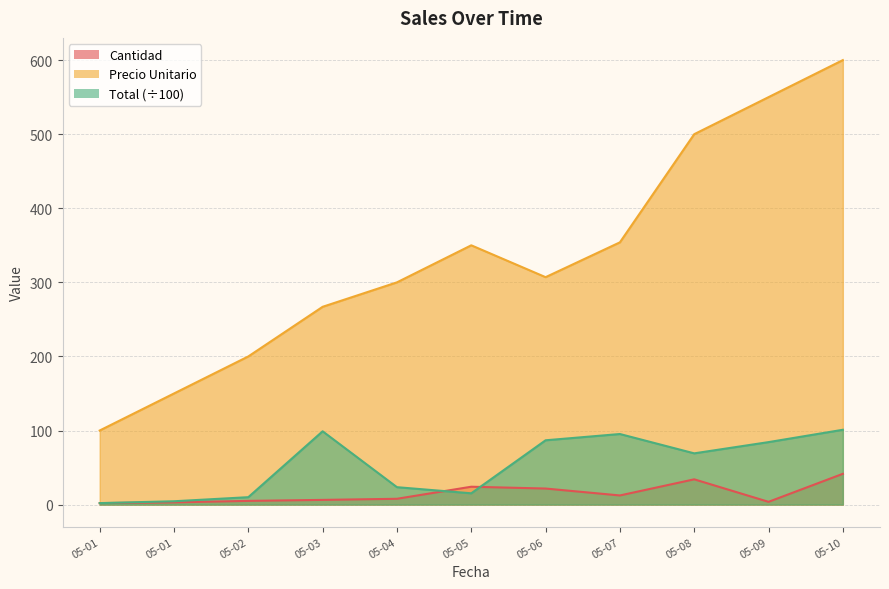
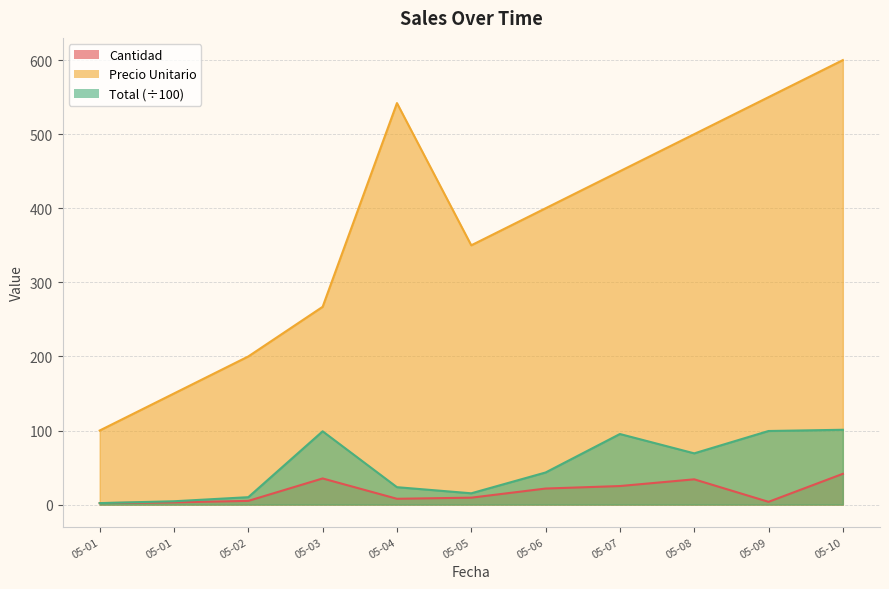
  {
    "Cantidad": {
      "05-02": 10,
-     "05-03": 10,
+     "05-03": 40,
      "05-04": 10,
-     "05-05": 20,
+     "05-05": 10,
      "05-06": 20,
-     "05-07": 10,
+     "05-07": 30,
      "05-08": 30,
      "05-09": 0,
      "05-10": 40
    },
    "Precio Unitario": {
      "05-02": 200,
      "05-03": 270,
-     "05-04": 300,
+     "05-04": 540,
      "05-05": 350,
-     "05-06": 310,
-     "05-07": 350,
+     "05-06": 400,
+     "05-07": 450,
      "05-08": 500,
      "05-09": 550,
      "05-10": 600
    },
    "Total (÷100)": {
      "05-02": 10,
      "05-03": 100,
      "05-04": 20,
      "05-05": 20,
-     "05-06": 90,
+     "05-06": 40,
      "05-07": 100,
      "05-08": 70,
-     "05-09": 80,
+     "05-09": 100,
      "05-10": 100
    }
  }
